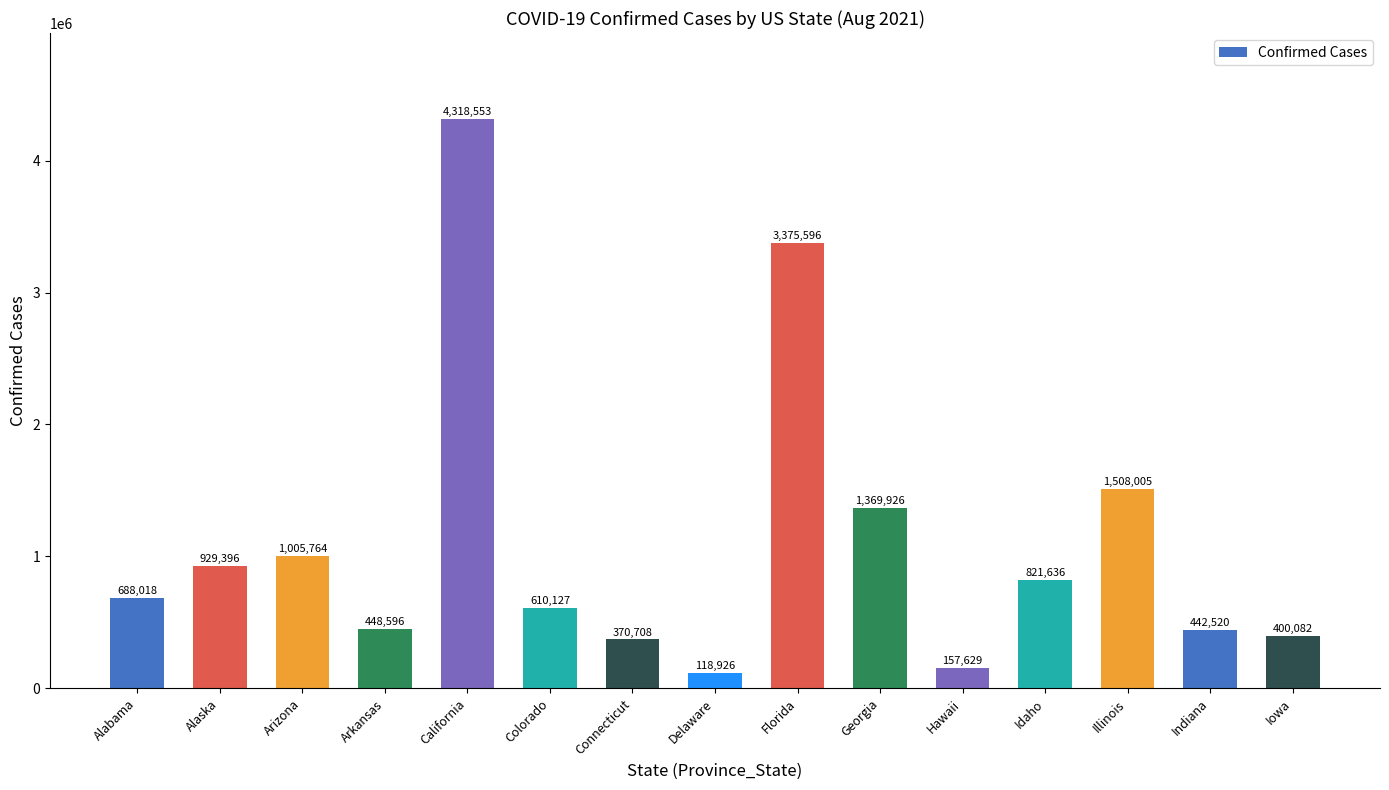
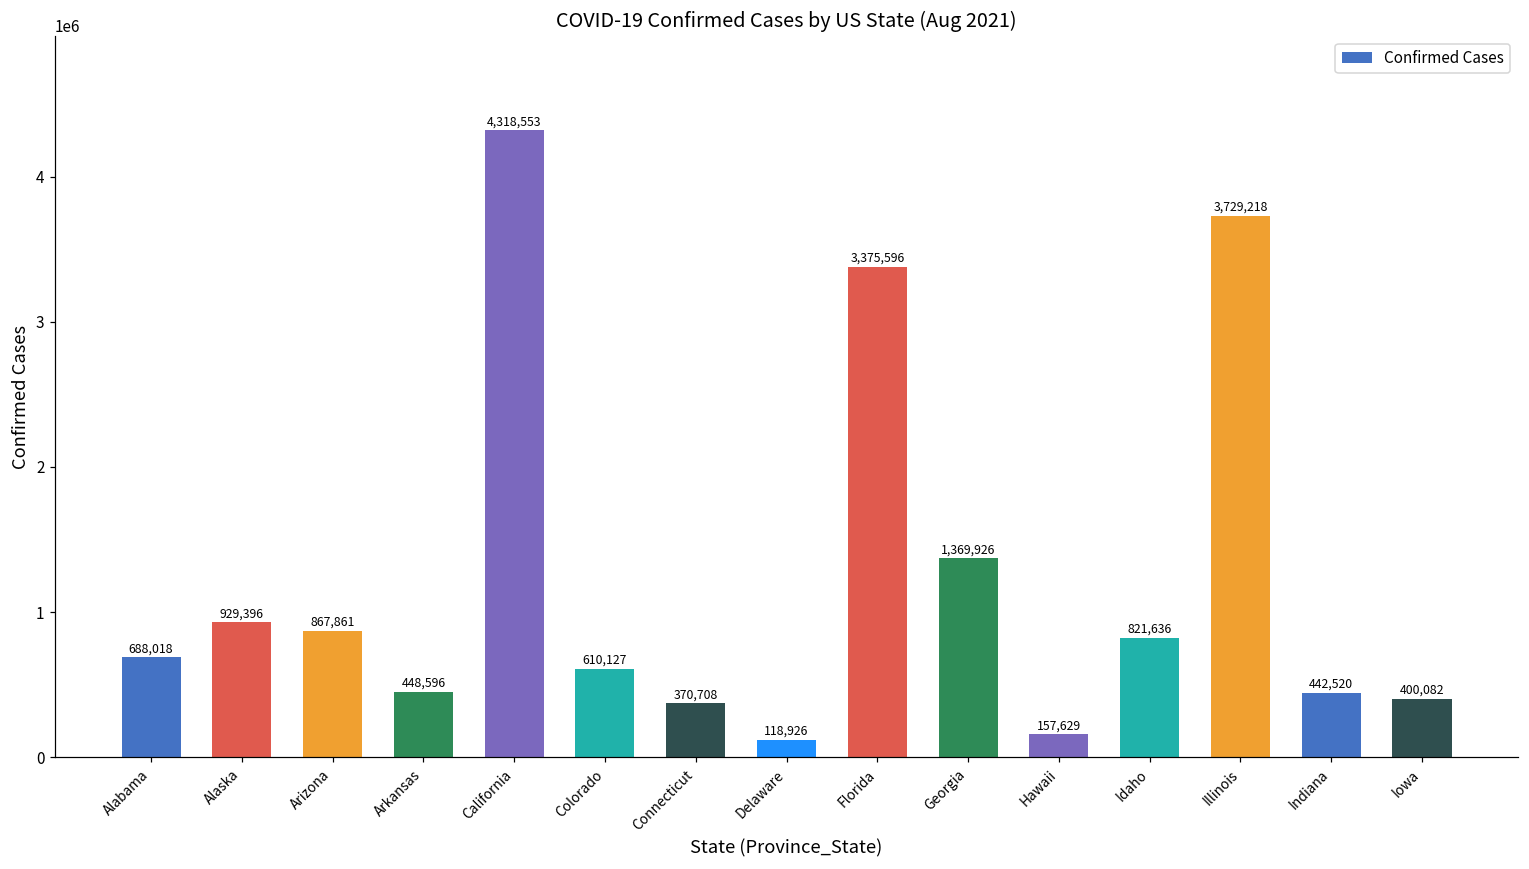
  {
    "Alabama": "688,018",
    "Alaska": "929,396",
-   "Arizona": "1,005,764",
+   "Arizona": "867,861",
    "Arkansas": "448,596",
    "California": "4,318,553",
    "Colorado": "610,127",
    "Connecticut": "370,708",
    "Delaware": "118,926",
    "Florida": "3,375,596",
    "Georgia": "1,369,926",
    "Hawaii": "157,629",
    "Idaho": "821,636",
-   "Illinois": "1,508,005",
+   "Illinois": "3,729,218",
    "Indiana": "442,520",
    "Iowa": "400,082"
  }
